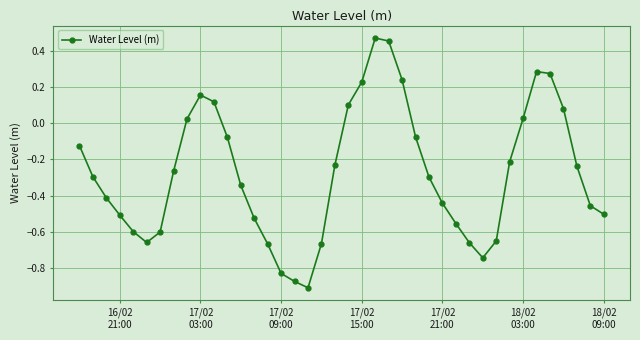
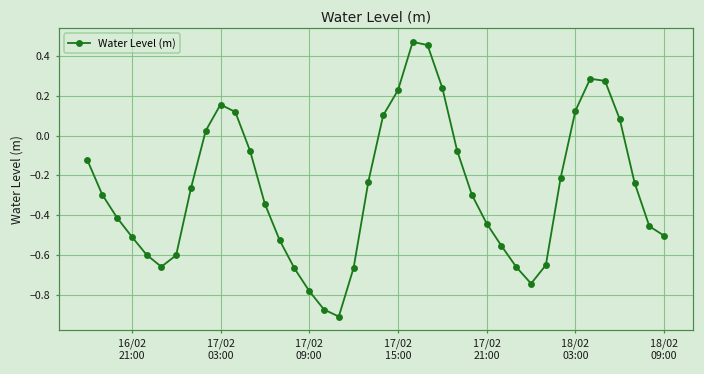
  {
    "16/02 21:00": -0.51,
    "17/02 03:00": 0.16,
-   "17/02 09:00": -0.83,
+   "17/02 09:00": -0.78,
    "17/02 15:00": 0.23,
    "17/02 21:00": -0.44,
-   "18/02 03:00": 0.03,
+   "18/02 03:00": 0.12,
    "18/02 09:00": -0.50
  }
